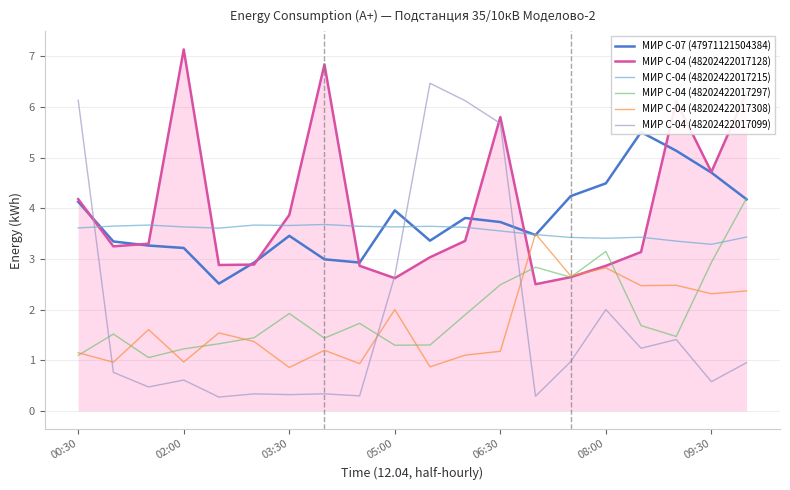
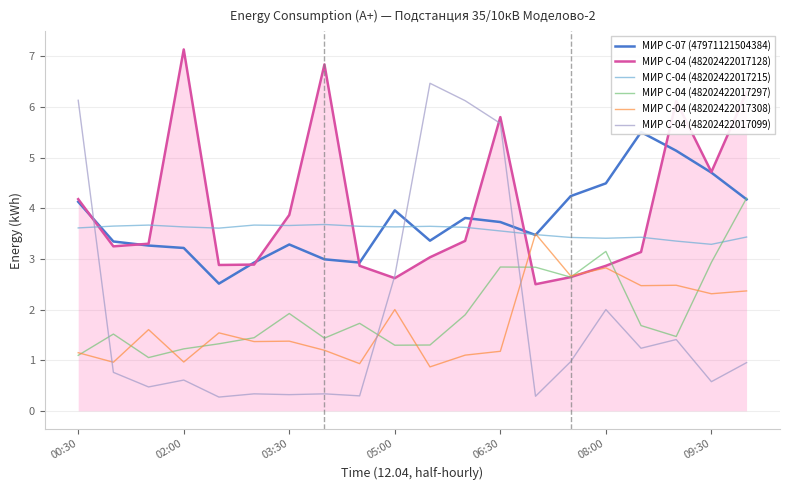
  {
    "МИР С-07 (47971121504384)": {
      "00:30": 4.1,
      "02:00": 3.2,
-     "03:30": 3.5,
+     "03:30": 3.3,
      "05:00": 4.0,
      "06:30": 3.7,
      "08:00": 4.5
    },
    "МИР С-04 (48202422017128)": {
      "00:30": 4.2,
      "02:00": 7.1,
      "03:30": 3.9,
      "06:30": 5.8
    },
    "МИР С-04 (48202422017297)": {
      "00:30": 1.1,
      "02:00": 1.2,
      "03:30": 1.9,
      "05:00": 1.3,
-     "06:30": 2.5,
+     "06:30": 2.8,
      "08:00": 3.1,
      "09:30": 2.9
    },
    "МИР С-04 (48202422017308)": {
      "00:30": 1.1,
      "02:00": 1.0,
-     "03:30": 0.9,
+     "03:30": 1.4,
      "05:00": 2.0,
      "06:30": 1.2,
      "09:30": 2.3
    }
  }
